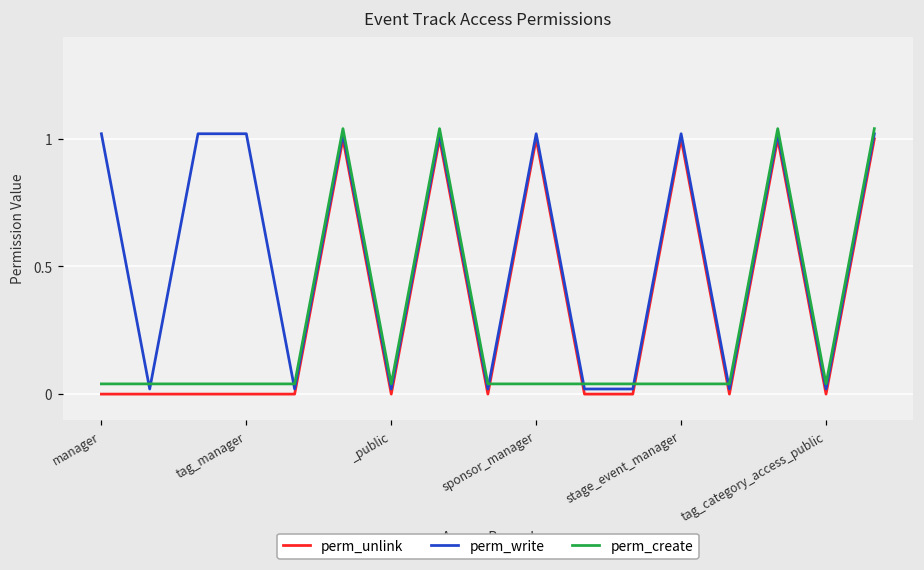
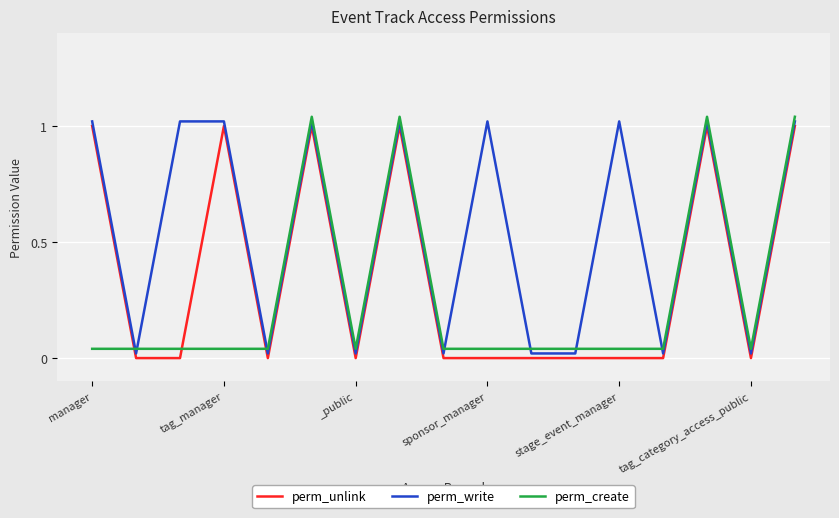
  {
    "perm_unlink": {
-     "manager": 0,
-     "tag_manager": 0,
+     "manager": 1,
+     "tag_manager": 1,
      "_public": 0,
-     "sponsor_manager": 1,
-     "stage_event_manager": 1,
+     "sponsor_manager": 0,
+     "stage_event_manager": 0,
      "tag_category_access_public": 0
    },
    "perm_write": {
      "manager": 1.02,
      "tag_manager": 1.02,
      "_public": 0.02,
      "sponsor_manager": 1.02,
      "stage_event_manager": 1.02,
      "tag_category_access_public": 0.02
    },
    "perm_create": {
      "manager": 0.04,
      "tag_manager": 0.04,
      "_public": 0.04,
      "sponsor_manager": 0.04,
      "stage_event_manager": 0.04,
      "tag_category_access_public": 0.04
    }
  }
